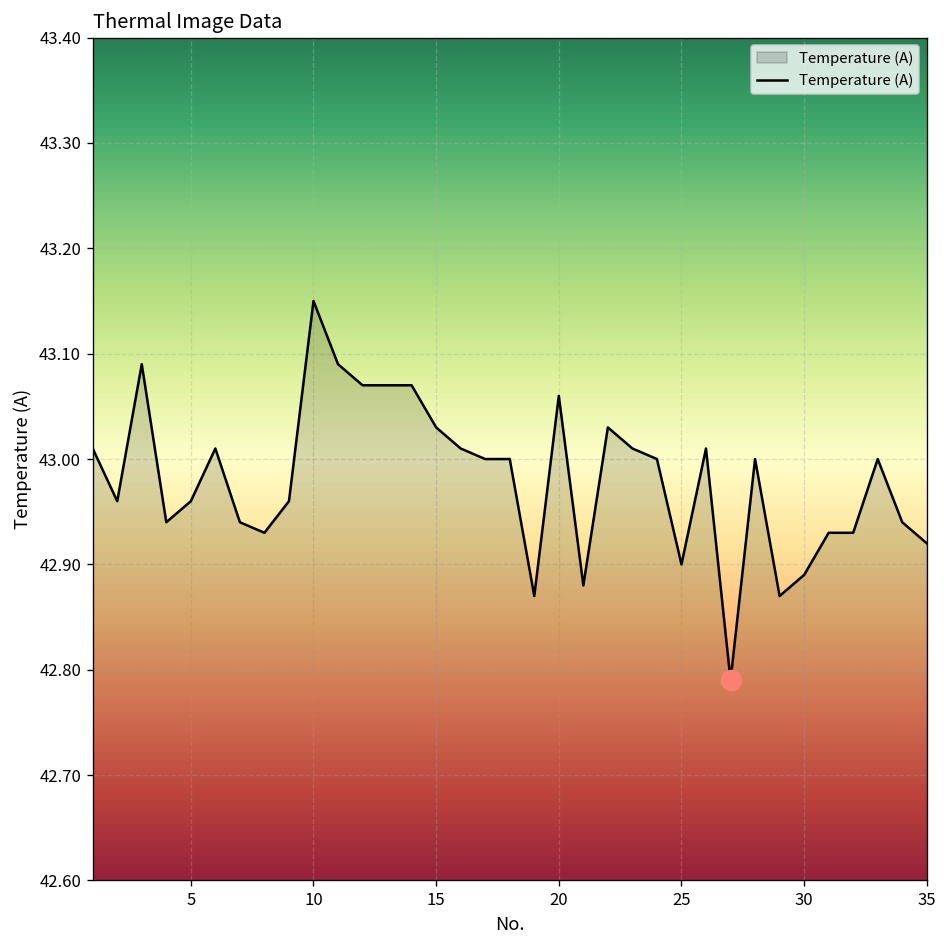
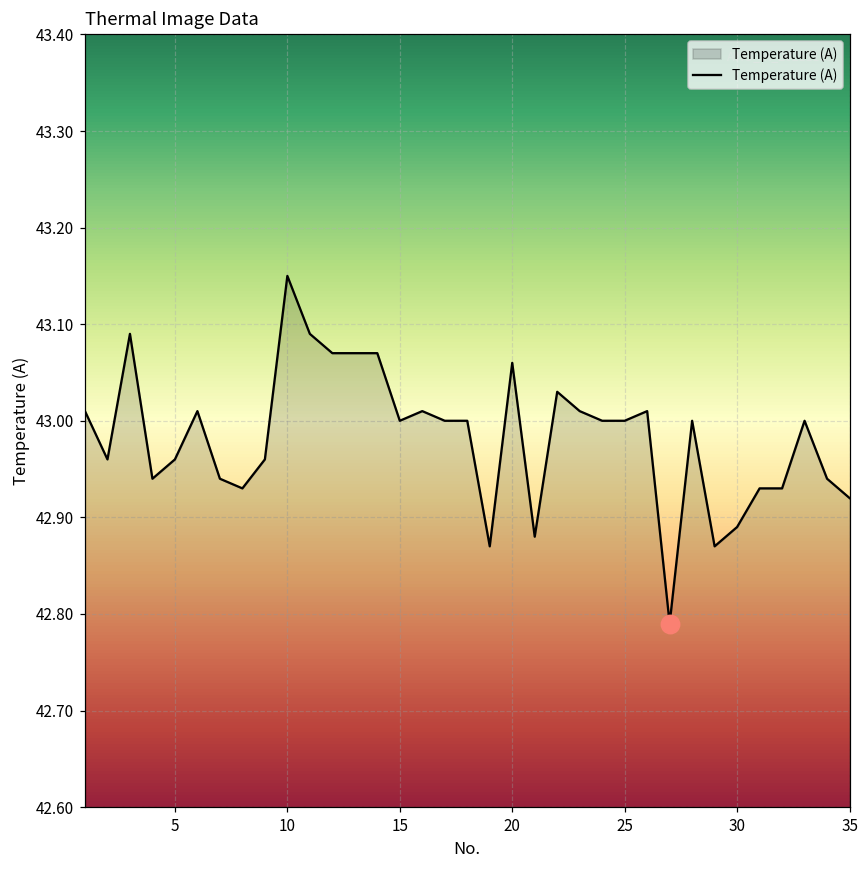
  {
    "Temperature (A)": {
      "5": 42.96,
      "10": 43.15,
-     "15": 43.03,
+     "15": 43.00,
      "20": 43.06,
-     "25": 42.9,
+     "25": 43.0,
      "30": 42.89,
      "35": 42.92
    }
  }
